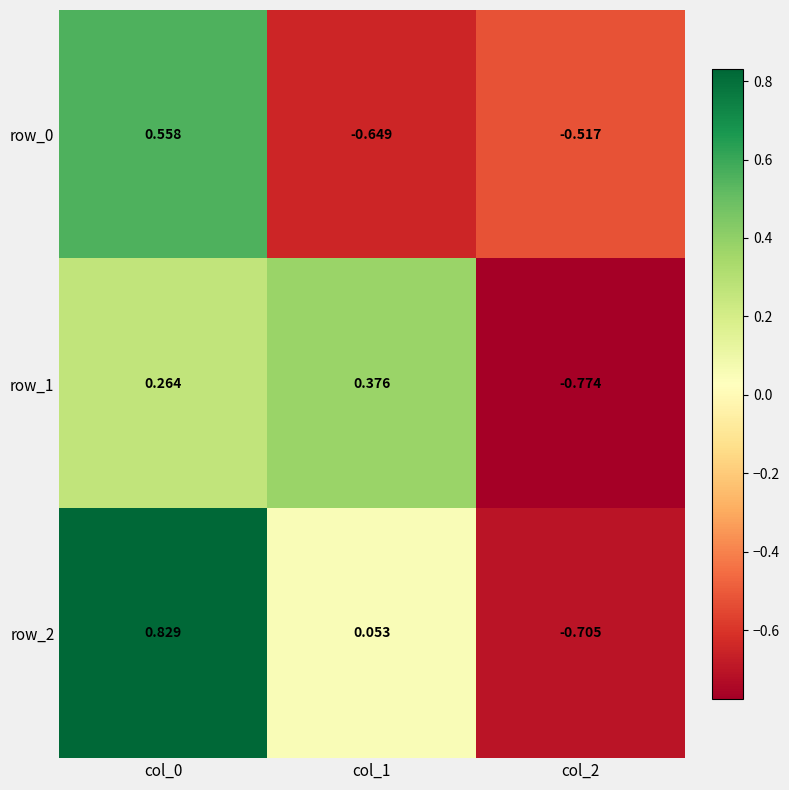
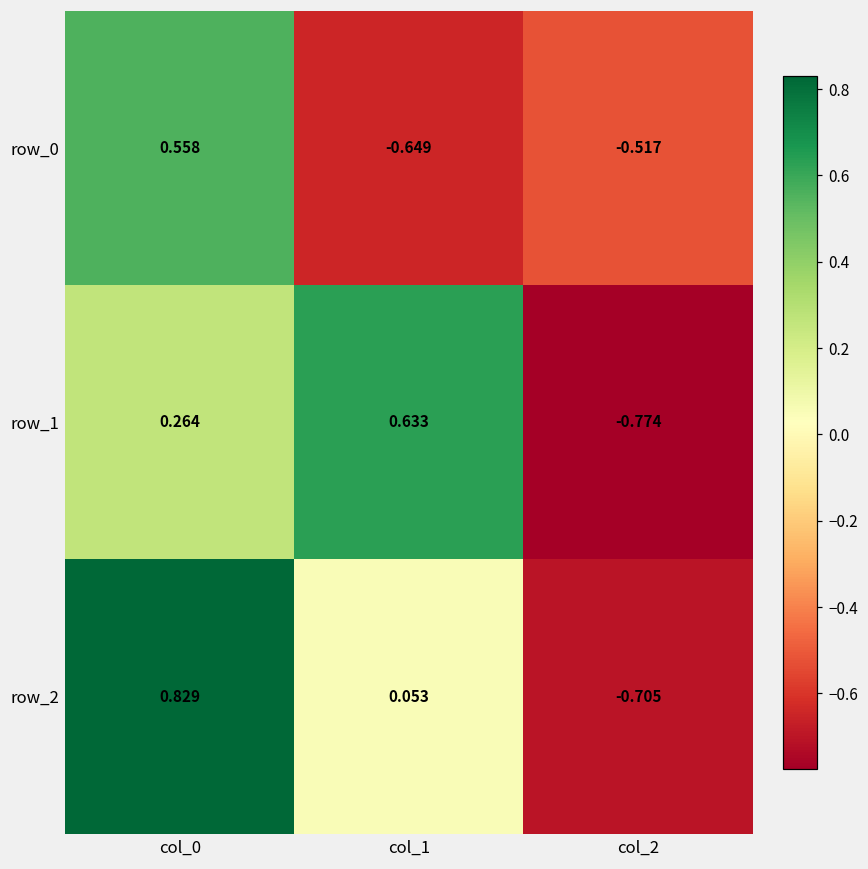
  {
    "row_0": {
      "col_0": 0.558,
      "col_1": -0.649,
      "col_2": -0.517
    },
    "row_1": {
      "col_0": 0.264,
-     "col_1": 0.376,
+     "col_1": 0.633,
      "col_2": -0.774
    },
    "row_2": {
      "col_0": 0.829,
      "col_1": 0.053,
      "col_2": -0.705
    }
  }
